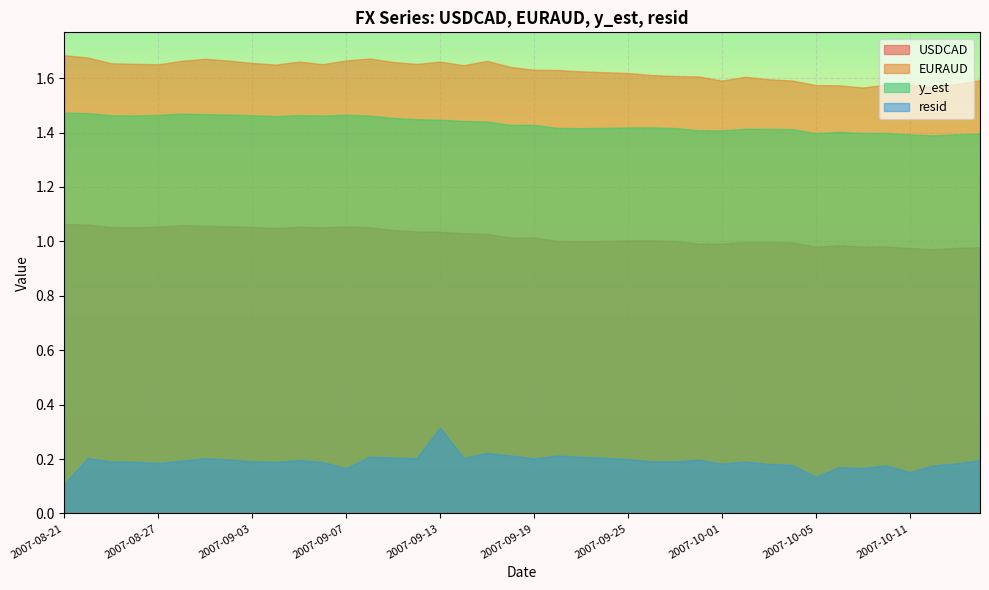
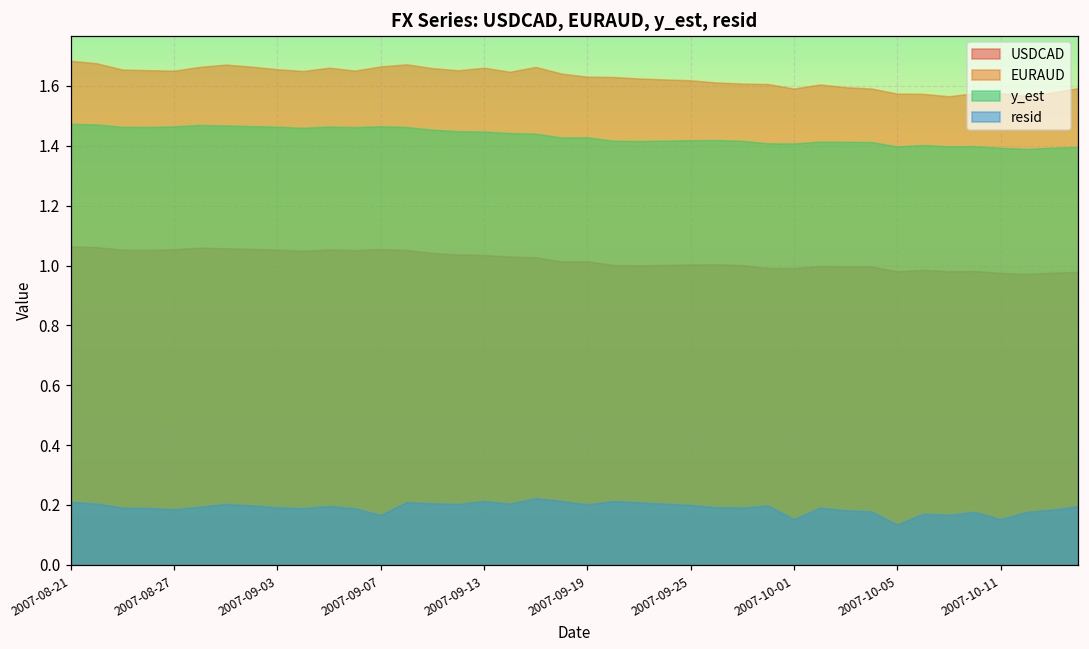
  {
    "y_est": {
      "2007-08-21": 1.47,
      "2007-08-27": 1.46,
      "2007-09-03": 1.46,
      "2007-09-07": 1.47,
      "2007-09-13": 1.45,
      "2007-09-19": 1.43,
      "2007-09-25": 1.42,
      "2007-10-01": 1.41,
      "2007-10-05": 1.40,
      "2007-10-11": 1.39
    },
    "resid": {
-     "2007-08-21": 0.11,
+     "2007-08-21": 0.21,
      "2007-08-27": 0.19,
      "2007-09-03": 0.19,
      "2007-09-07": 0.17,
-     "2007-09-13": 0.32,
+     "2007-09-13": 0.21,
      "2007-09-19": 0.20,
      "2007-09-25": 0.20,
-     "2007-10-01": 0.18,
+     "2007-10-01": 0.15,
      "2007-10-05": 0.13,
      "2007-10-11": 0.15
    }
  }
